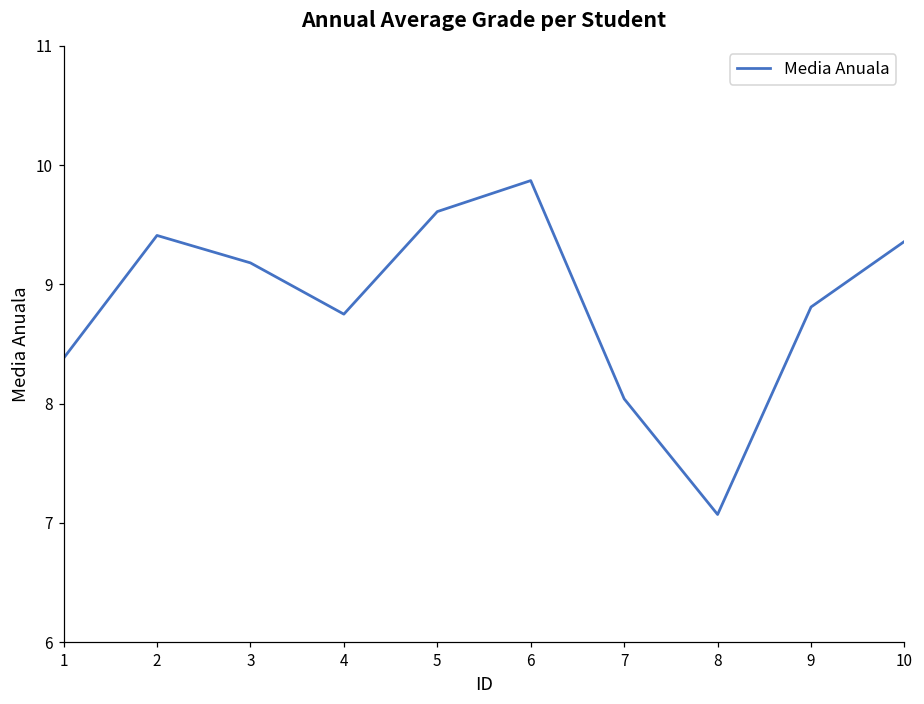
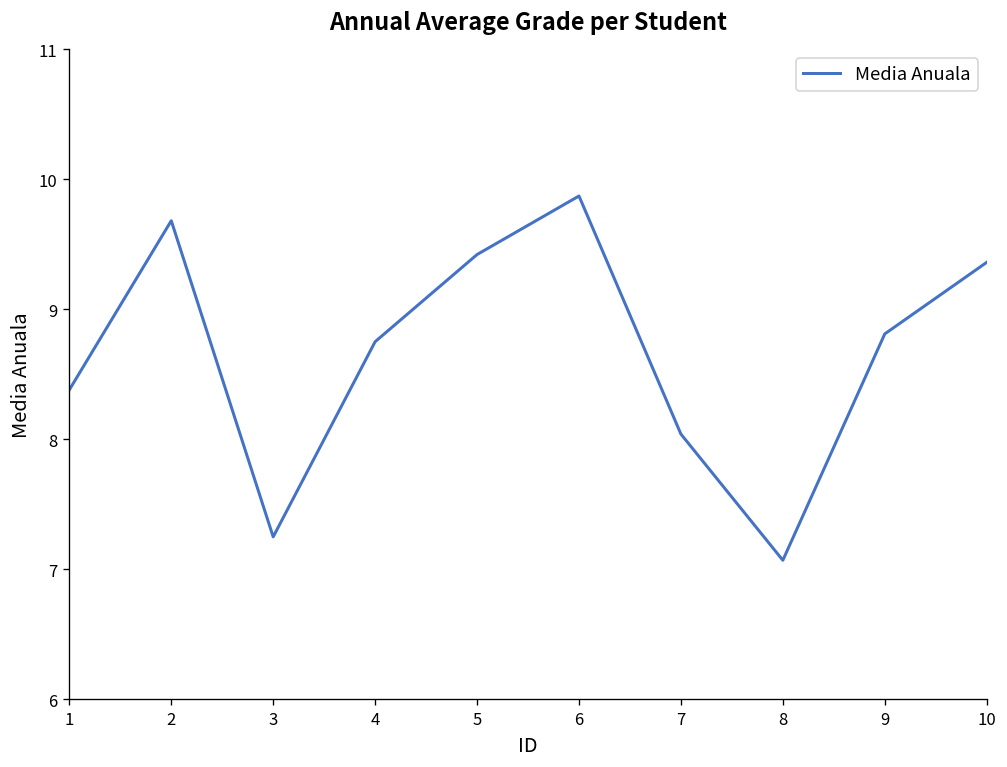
  {
    "1": 8.38,
-   "2": 9.41,
-   "3": 9.18,
+   "2": 9.68,
+   "3": 7.25,
    "4": 8.75,
-   "5": 9.61,
+   "5": 9.42,
    "6": 9.87,
    "7": 8.04,
    "8": 7.07,
    "9": 8.81,
    "10": 9.36
  }
